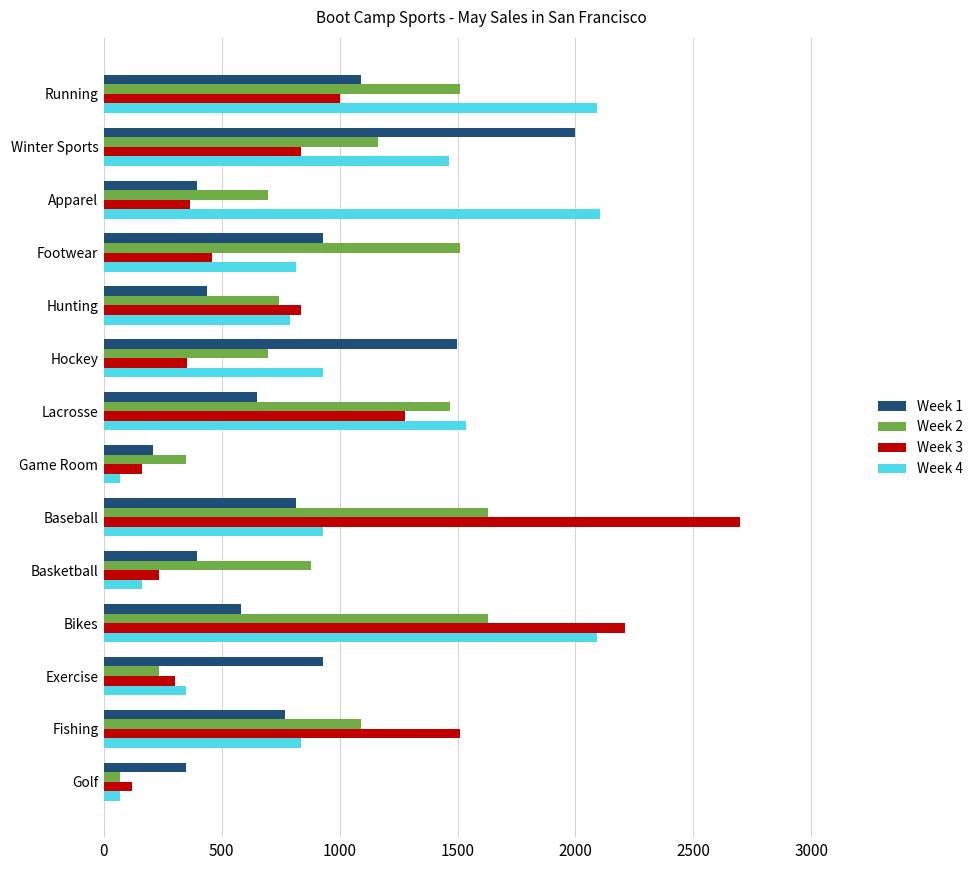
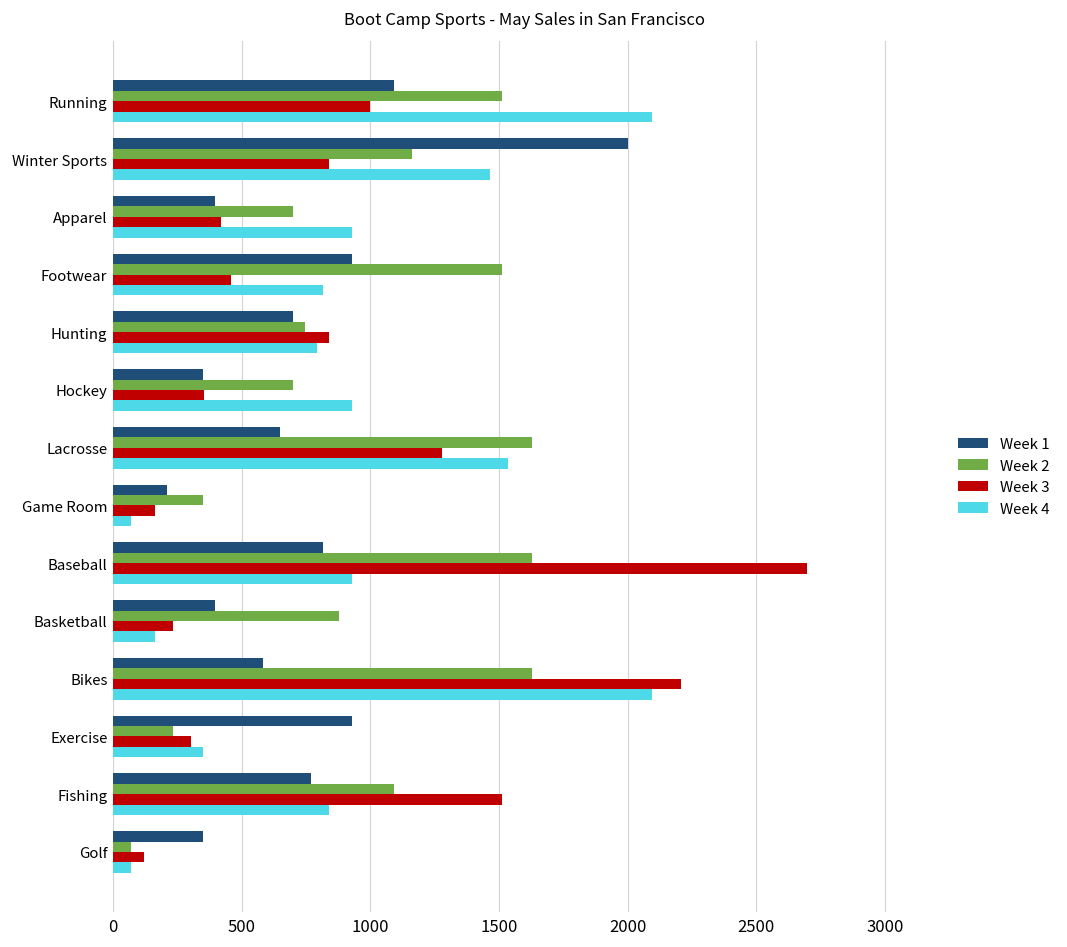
  {
    "Week 1": {
      "Running": 1090,
      "Winter Sports": 2000,
      "Apparel": 400,
      "Footwear": 930,
-     "Hunting": 440,
-     "Hockey": 1500,
+     "Hunting": 700,
+     "Hockey": 350,
      "Lacrosse": 650,
      "Game Room": 210,
      "Baseball": 810,
      "Basketball": 400,
      "Bikes": 580,
      "Exercise": 930,
      "Fishing": 770,
      "Golf": 350
    },
    "Week 2": {
      "Running": 1510,
      "Winter Sports": 1160,
      "Apparel": 700,
      "Footwear": 1510,
      "Hunting": 740,
      "Hockey": 700,
-     "Lacrosse": 1470,
+     "Lacrosse": 1630,
      "Game Room": 350,
      "Baseball": 1630,
      "Basketball": 880,
      "Bikes": 1630,
      "Exercise": 230,
      "Fishing": 1090,
      "Golf": 70
    },
    "Week 3": {
      "Running": 1000,
      "Winter Sports": 840,
-     "Apparel": 370,
+     "Apparel": 420,
      "Footwear": 460,
      "Hunting": 840,
      "Hockey": 350,
      "Lacrosse": 1280,
      "Game Room": 160,
      "Baseball": 2700,
      "Basketball": 230,
      "Bikes": 2210,
      "Exercise": 300,
      "Fishing": 1510,
      "Golf": 120
    },
    "Week 4": {
      "Running": 2090,
      "Winter Sports": 1460,
-     "Apparel": 2100,
+     "Apparel": 930,
      "Footwear": 810,
      "Hunting": 790,
      "Hockey": 930,
      "Lacrosse": 1530,
      "Game Room": 70,
      "Baseball": 930,
      "Basketball": 160,
      "Bikes": 2090,
      "Exercise": 350,
      "Fishing": 840,
      "Golf": 70
    }
  }
